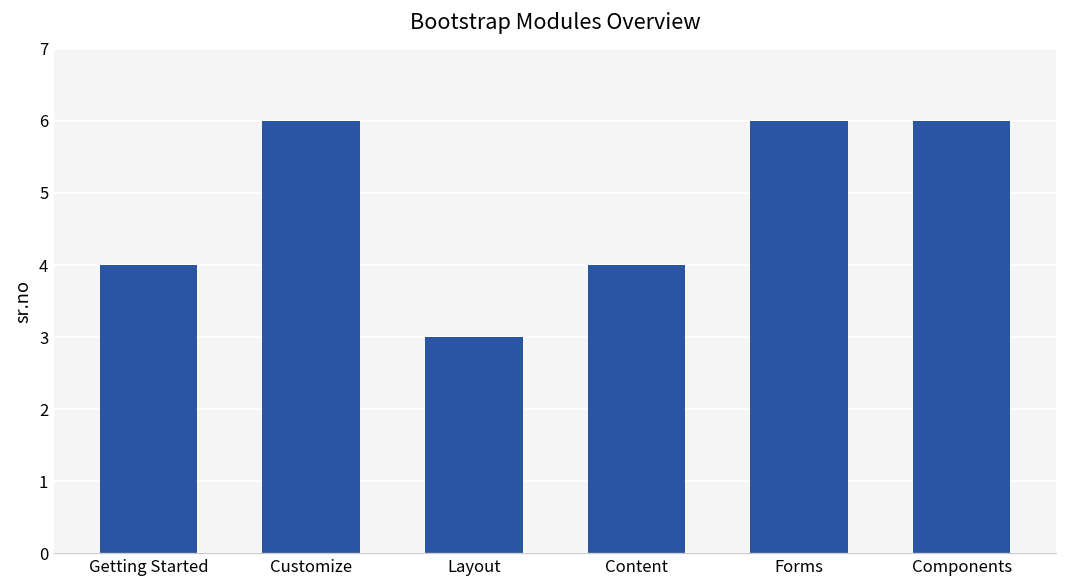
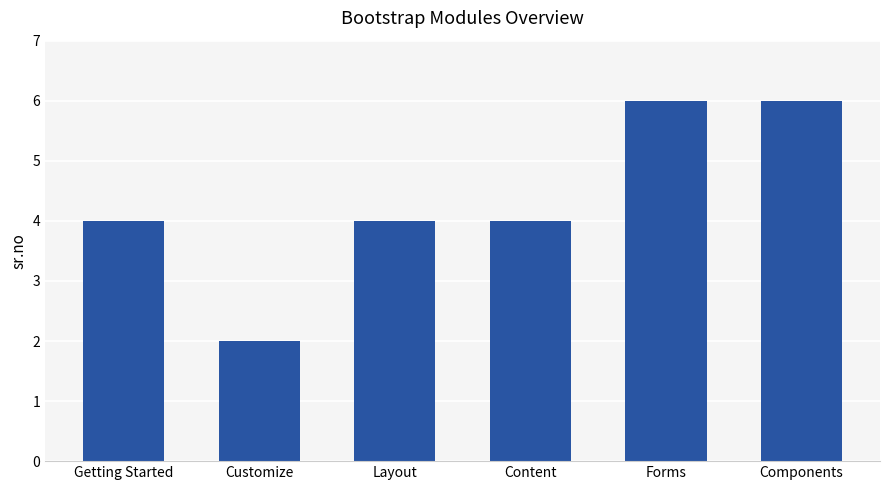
  {
    "Getting Started": 4,
-   "Customize": 6,
-   "Layout": 3,
+   "Customize": 2,
+   "Layout": 4,
    "Content": 4,
    "Forms": 6,
    "Components": 6
  }
